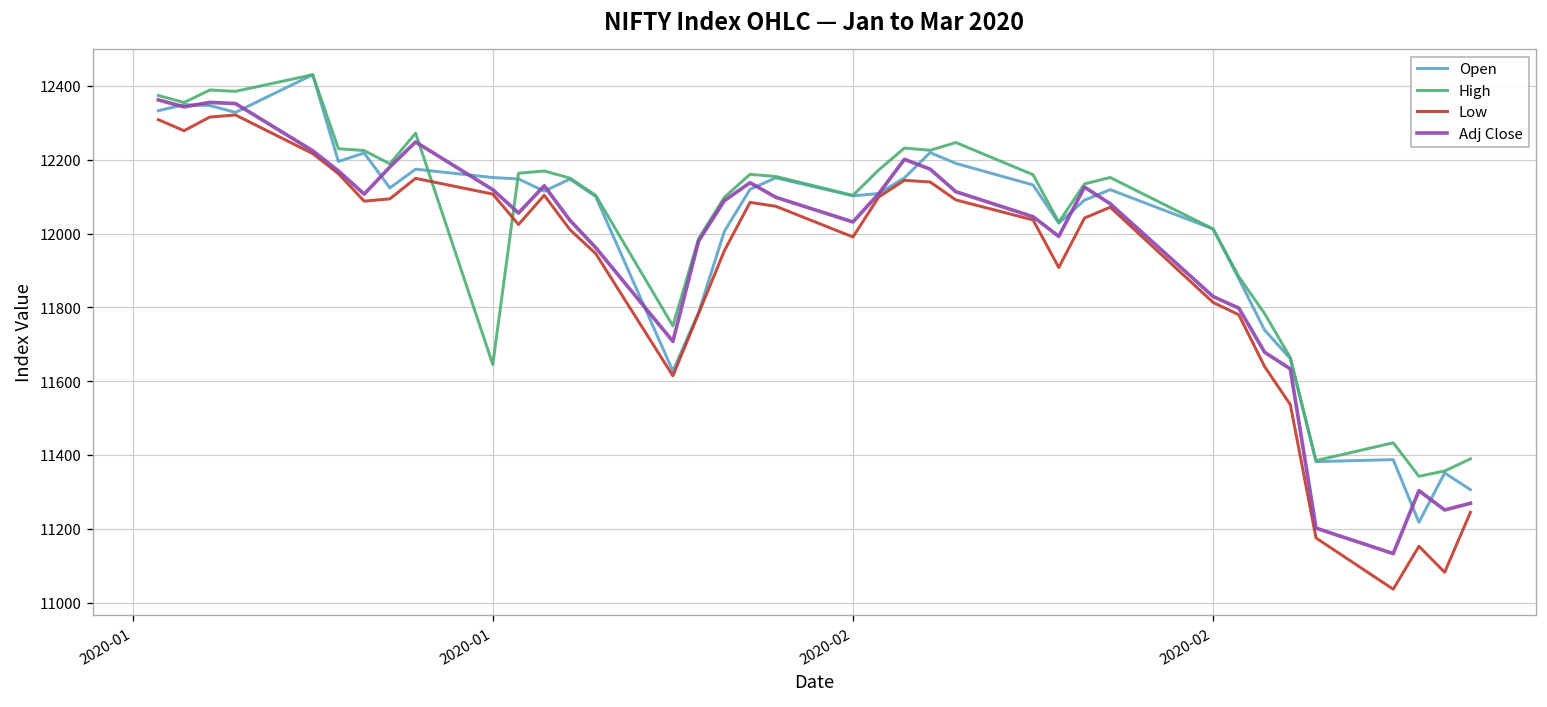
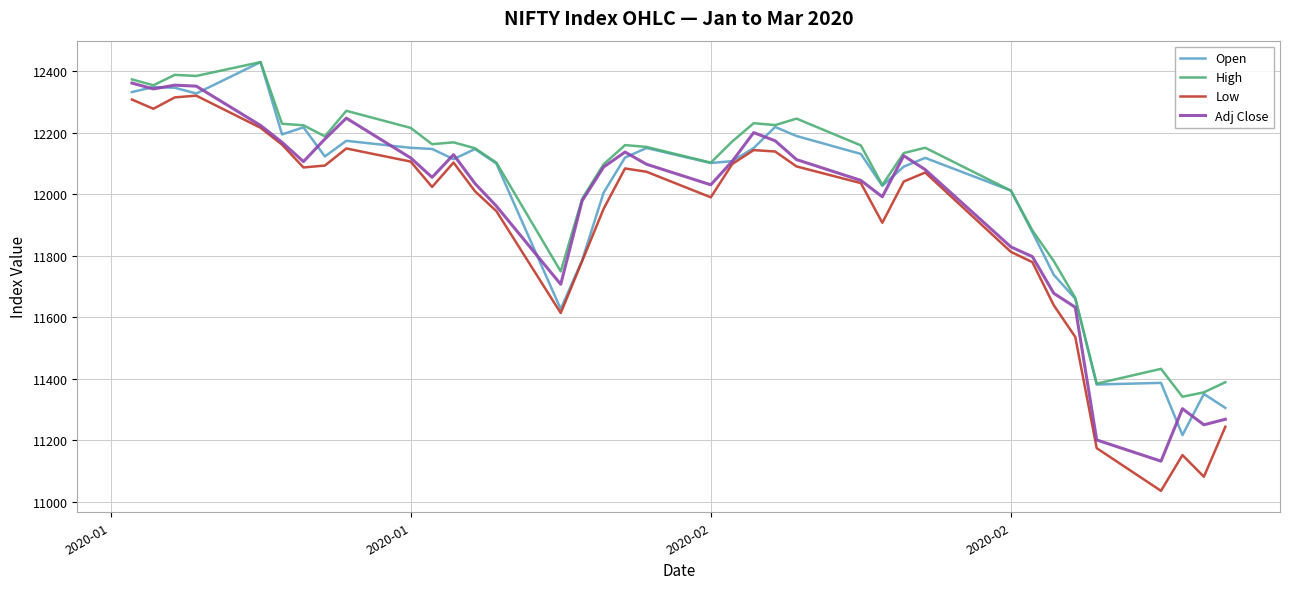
  {
    "Open": {
      "2020-01": 12150
    },
    "High": {
-     "2020-01": 11650
+     "2020-01": 12220
    },
    "Low": {
      "2020-01": 12110
    },
    "Adj Close": {
      "2020-01": 12120
    }
  }
